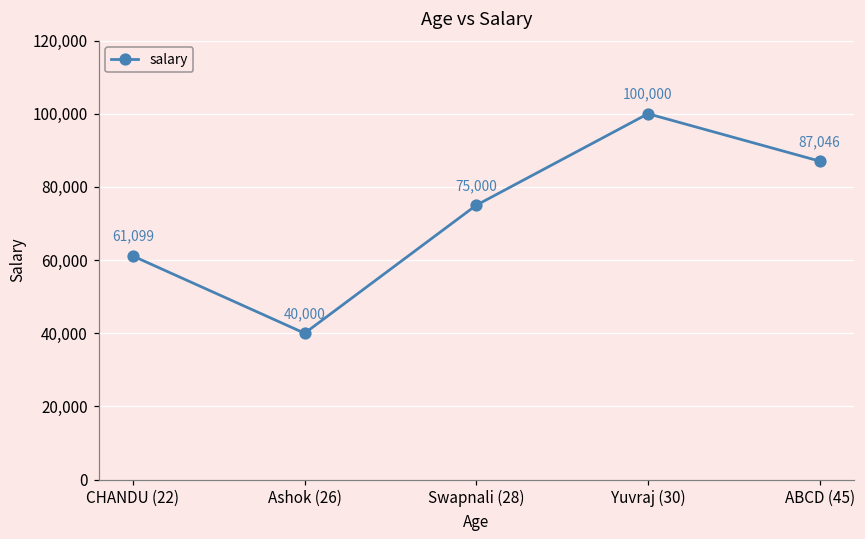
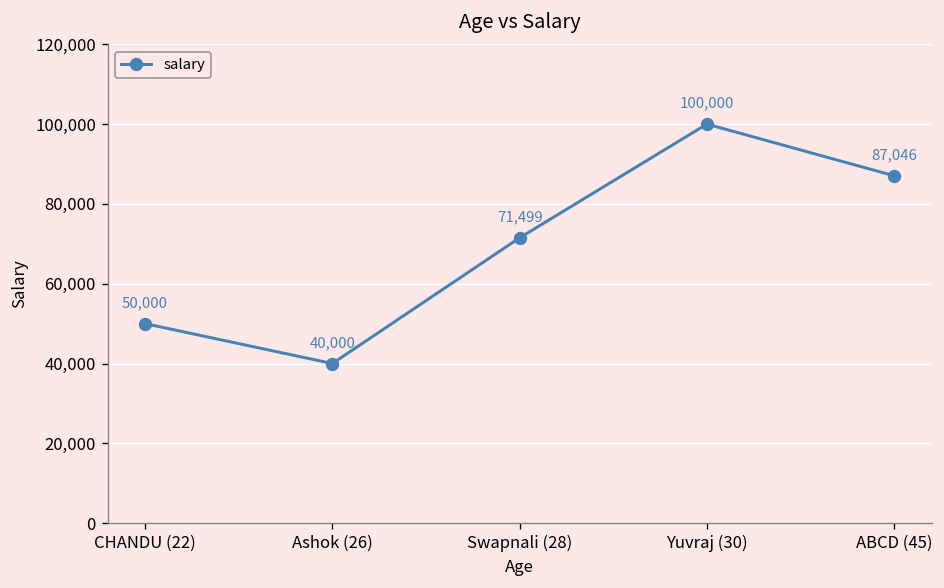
  {
-   "CHANDU (22)": "61,099",
+   "CHANDU (22)": "50,000",
    "Ashok (26)": "40,000",
-   "Swapnali (28)": "75,000",
+   "Swapnali (28)": "71,499",
    "Yuvraj (30)": "100,000",
    "ABCD (45)": "87,046"
  }
